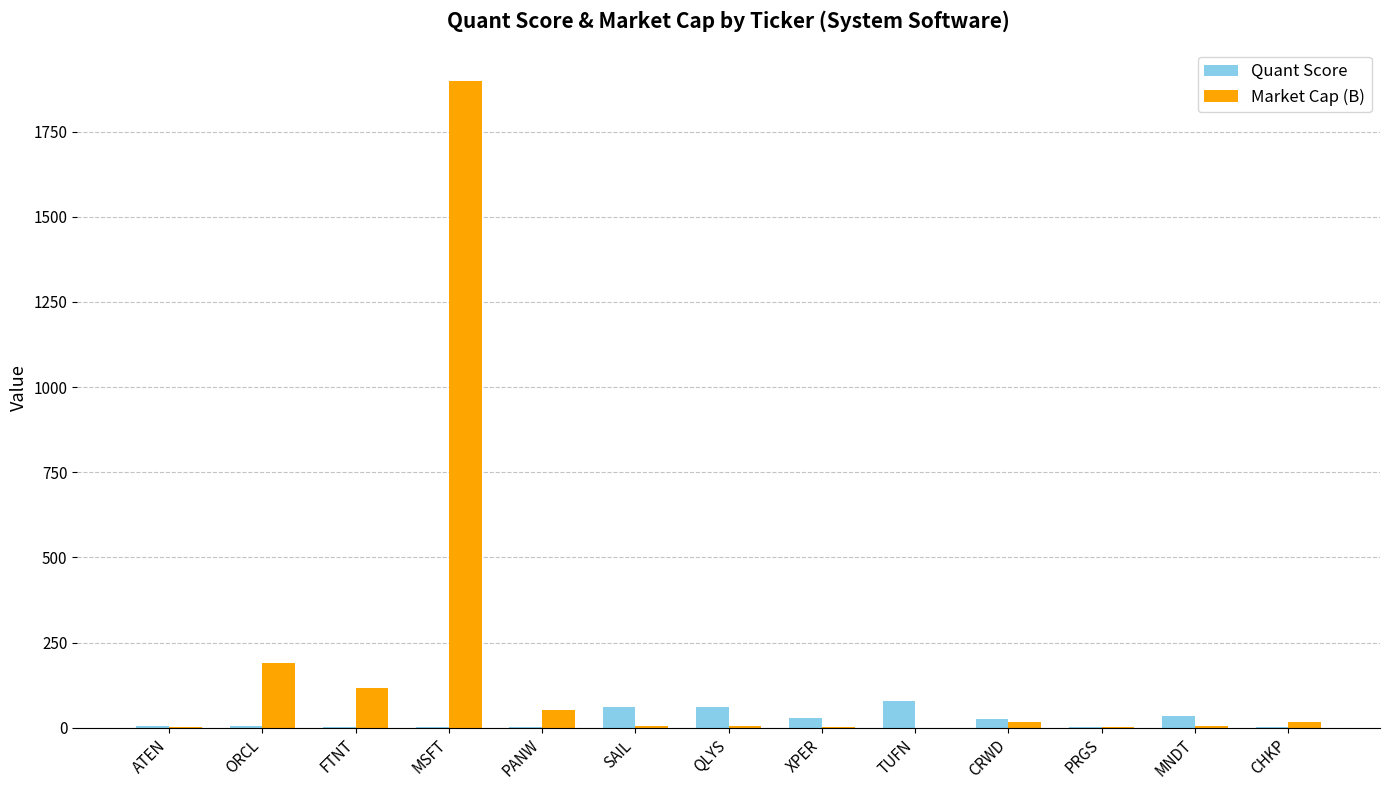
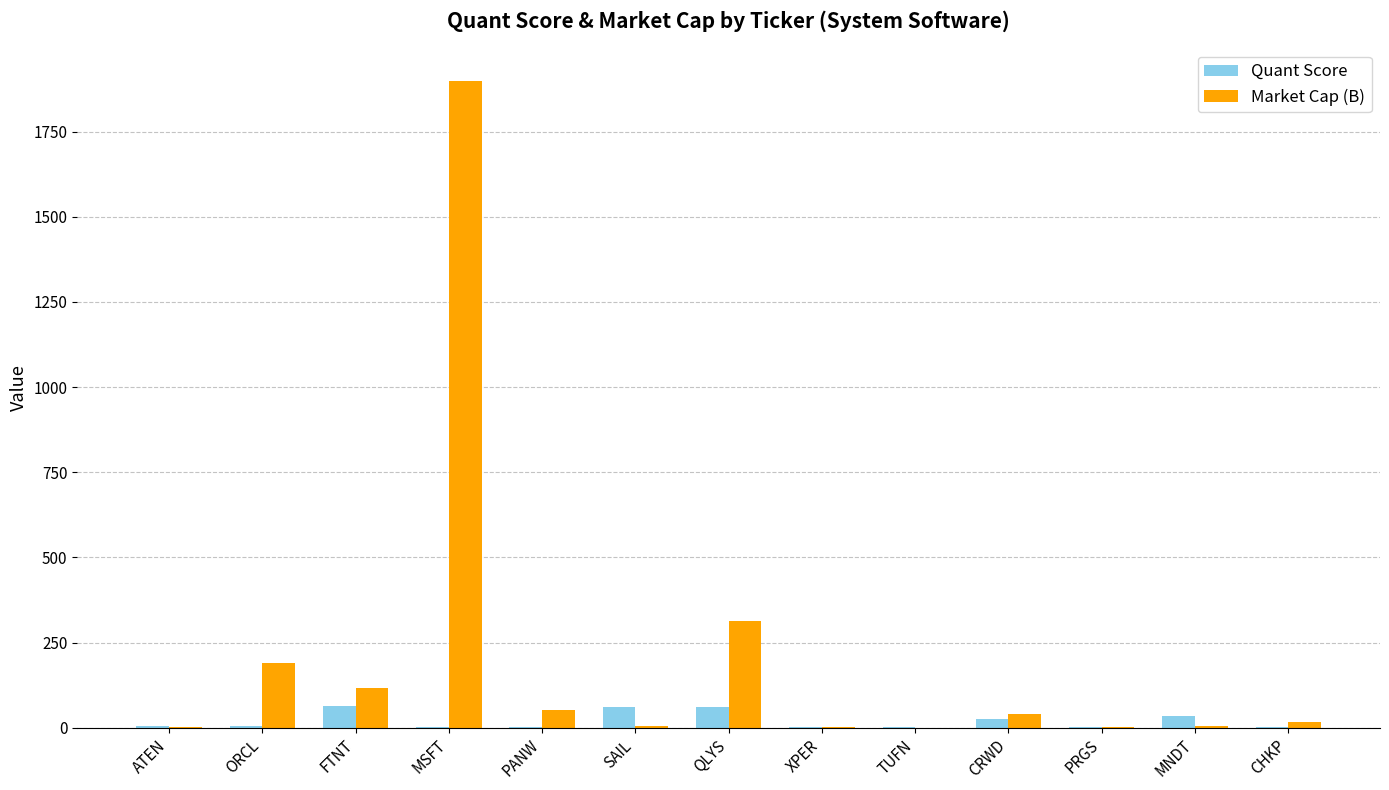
  {
    "Quant Score": {
-     "FTNT": 0,
+     "FTNT": 60,
      "SAIL": 60,
      "QLYS": 60,
-     "XPER": 30,
-     "TUFN": 80,
+     "XPER": 0,
+     "TUFN": 0,
      "CRWD": 30,
      "MNDT": 30
    },
    "Market Cap (B)": {
      "ORCL": 190,
      "FTNT": 120,
      "MSFT": 1900,
      "PANW": 50,
-     "QLYS": 0,
-     "CRWD": 20,
+     "QLYS": 310,
+     "CRWD": 40,
      "CHKP": 20
    }
  }
